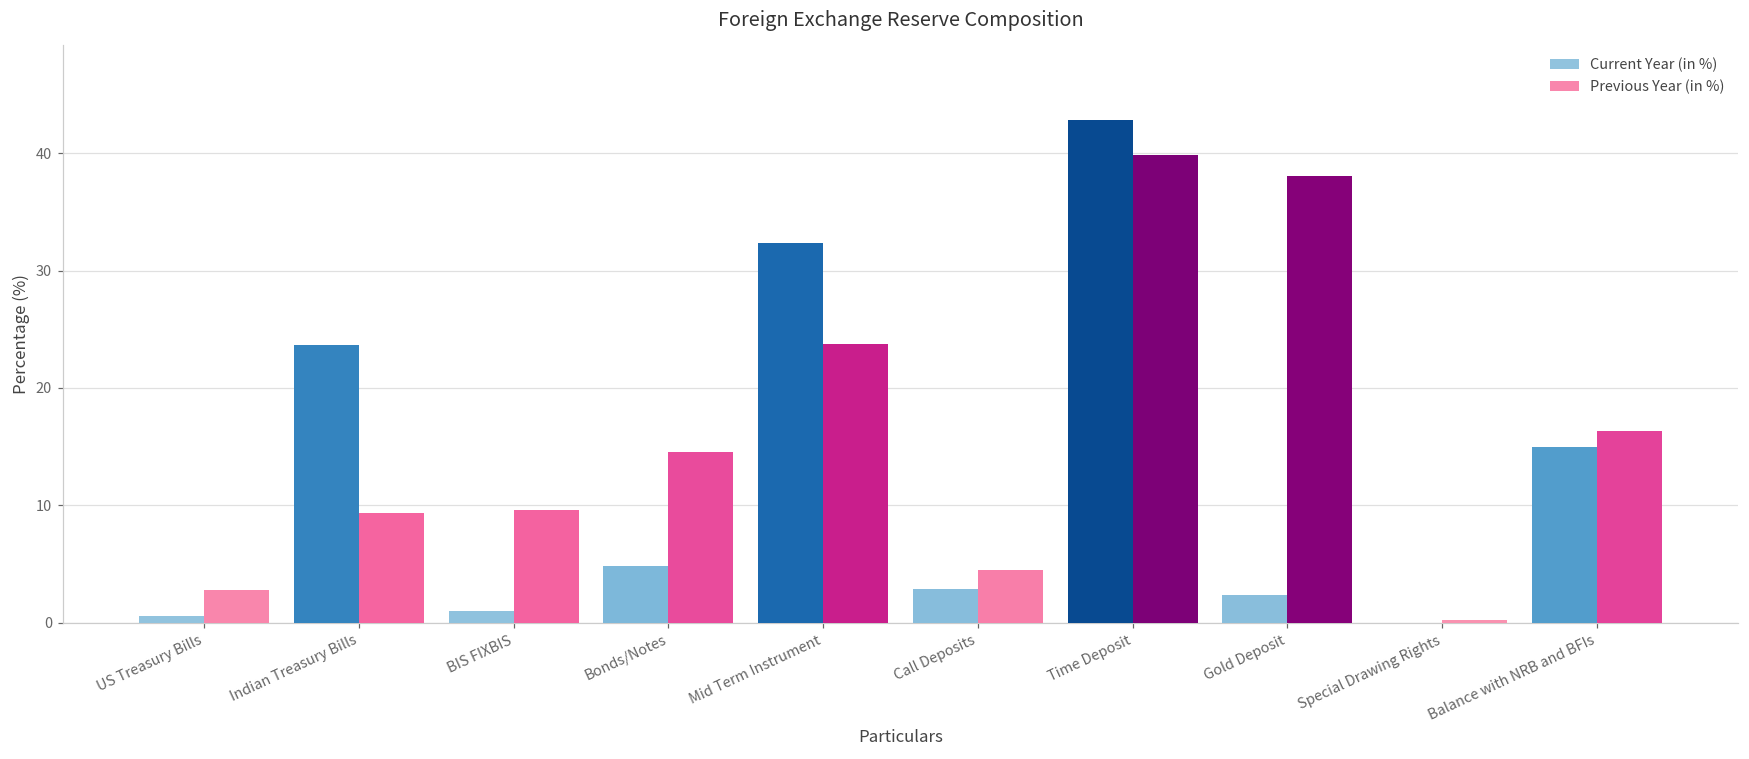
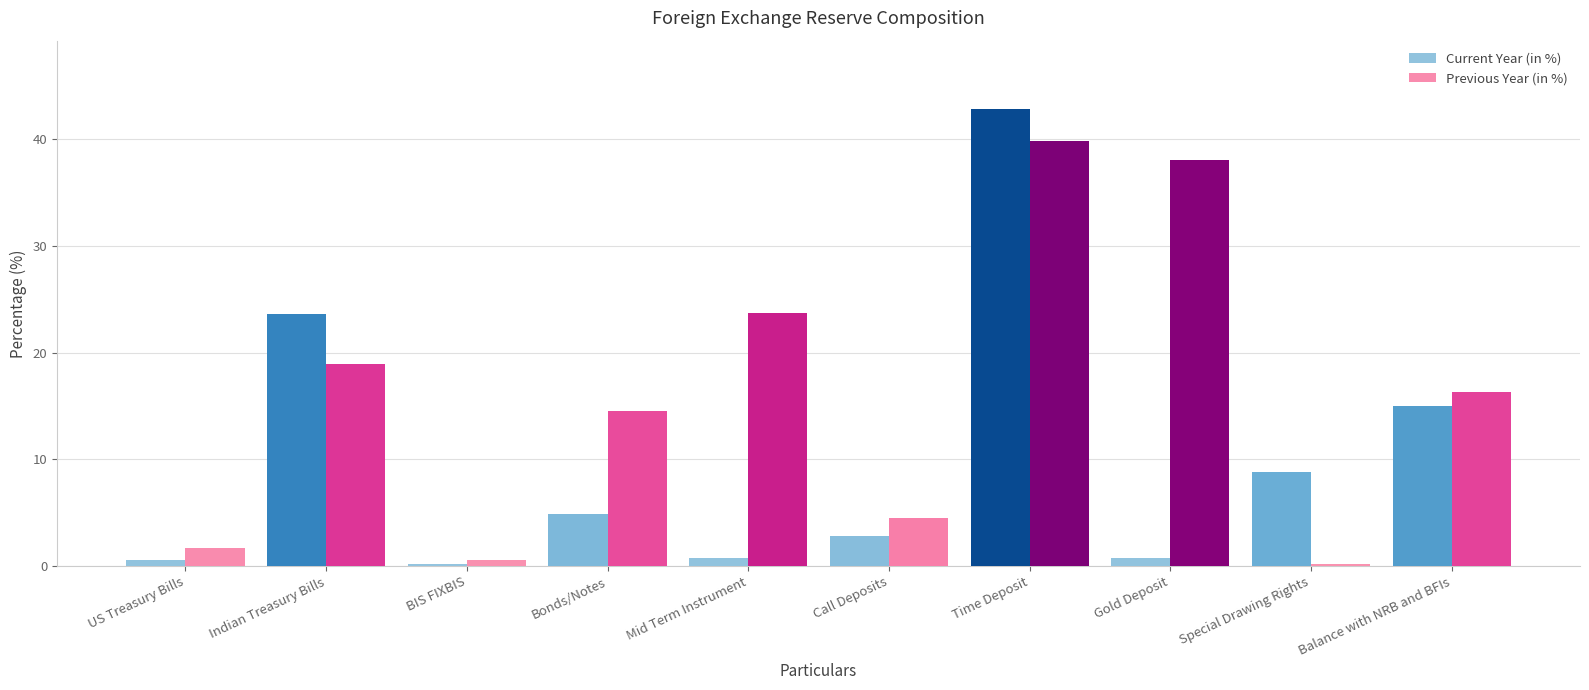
  {
    "Current Year (in %)": {
      "US Treasury Bills": 0.6,
      "Indian Treasury Bills": 23.6,
-     "BIS FIXBIS": 1.0,
+     "BIS FIXBIS": 0.2,
      "Bonds/Notes": 4.9,
-     "Mid Term Instrument": 32.4,
+     "Mid Term Instrument": 0.8,
      "Call Deposits": 2.8,
      "Time Deposit": 42.8,
-     "Gold Deposit": 2.4,
-     "Special Drawing Rights": 0.0,
+     "Gold Deposit": 0.8,
+     "Special Drawing Rights": 8.8,
      "Balance with NRB and BFIs": 15.0
    },
    "Previous Year (in %)": {
-     "US Treasury Bills": 2.8,
-     "Indian Treasury Bills": 9.4,
-     "BIS FIXBIS": 9.6,
+     "US Treasury Bills": 1.7,
+     "Indian Treasury Bills": 19.0,
+     "BIS FIXBIS": 0.6,
      "Bonds/Notes": 14.5,
      "Mid Term Instrument": 23.8,
      "Call Deposits": 4.5,
      "Time Deposit": 39.8,
      "Gold Deposit": 38.1,
      "Balance with NRB and BFIs": 16.3
    }
  }
